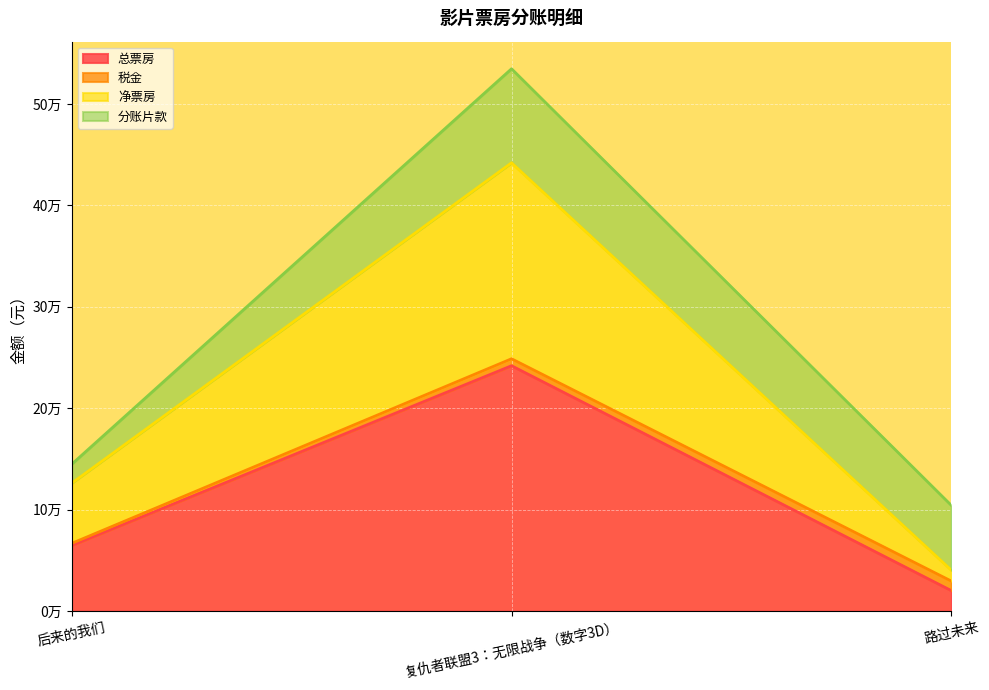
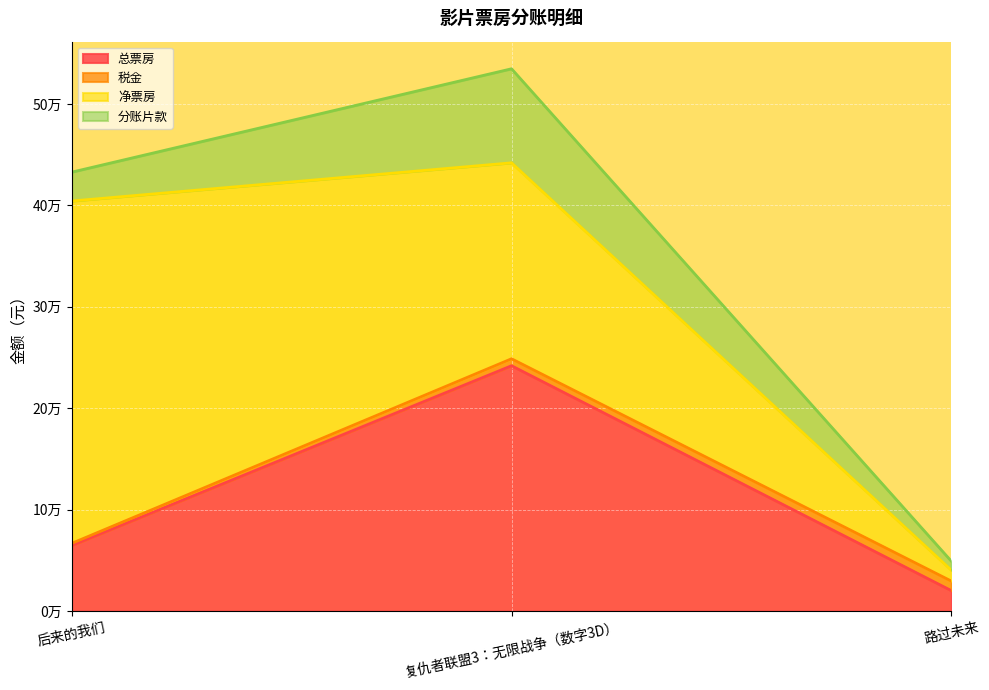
  {
    "总票房": {
      "复仇者联盟3：无限战争（数字3D）": "24.2万",
      "路过未来": "2.0万"
    },
    "税金": {
      "复仇者联盟3：无限战争（数字3D）": "0.7万",
      "路过未来": "0.9万"
    },
    "净票房": {
-     "后来的我们": "5.9万",
+     "后来的我们": "33.8万",
      "复仇者联盟3：无限战争（数字3D）": "19.3万",
      "路过未来": "1.1万"
    },
    "分账片款": {
-     "后来的我们": "1.9万",
+     "后来的我们": "2.8万",
      "复仇者联盟3：无限战争（数字3D）": "9.3万",
-     "路过未来": "6.4万"
+     "路过未来": "0.9万"
    }
  }
